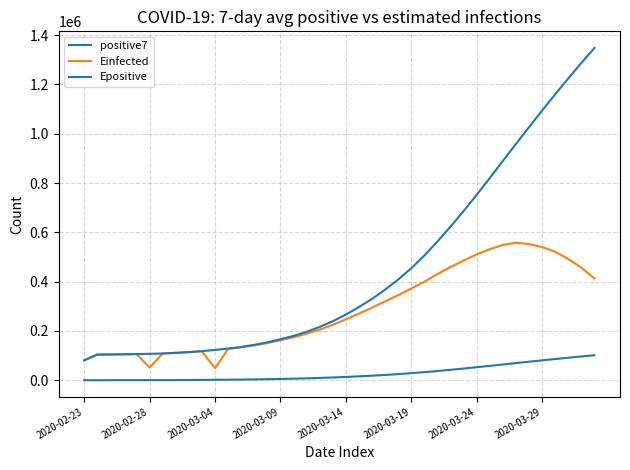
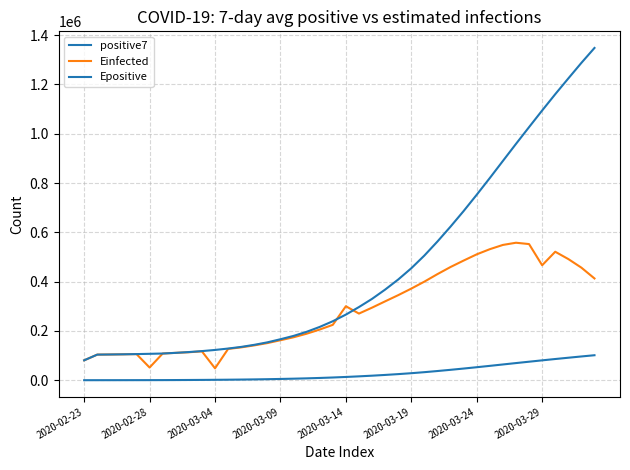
  {
    "Einfected": {
      "2020-02-28": 50000,
      "2020-03-04": 50000,
-     "2020-03-14": 250000,
+     "2020-03-14": 300000,
      "2020-03-19": 370000,
      "2020-03-24": 510000,
-     "2020-03-29": 540000
+     "2020-03-29": 470000
    }
  }
